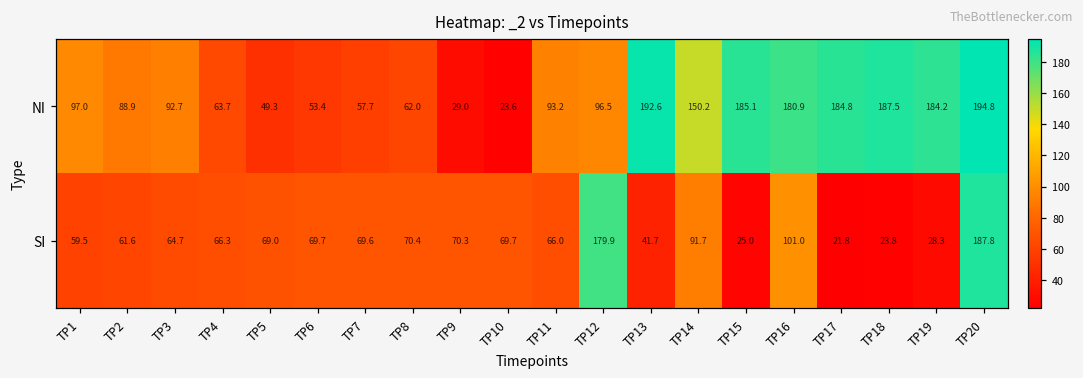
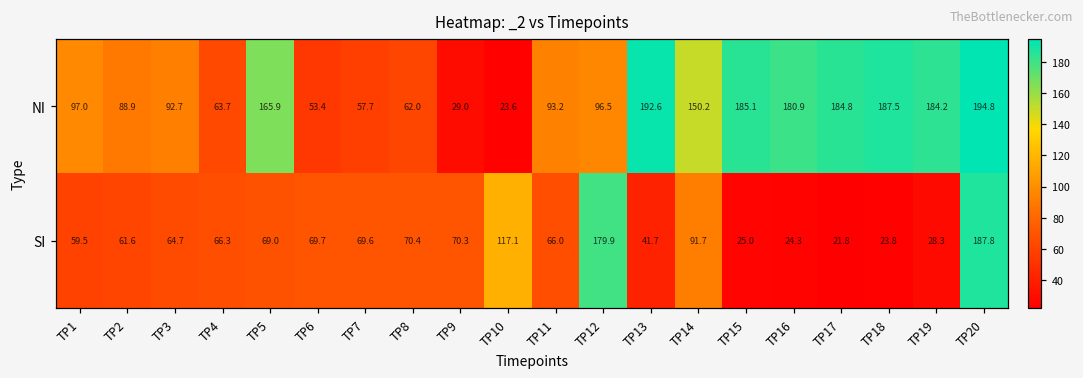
  {
    "NI": {
      "TP1": 97.0,
      "TP2": 88.9,
      "TP3": 92.7,
      "TP4": 63.7,
-     "TP5": 49.3,
+     "TP5": 165.9,
      "TP6": 53.4,
      "TP7": 57.7,
      "TP8": 62.0,
      "TP9": 29.0,
      "TP10": 23.6,
      "TP11": 93.2,
      "TP12": 96.5,
      "TP13": 192.6,
      "TP14": 150.2,
      "TP15": 185.1,
      "TP16": 180.9,
      "TP17": 184.8,
      "TP18": 187.5,
      "TP19": 184.2,
      "TP20": 194.8
    },
    "SI": {
      "TP1": 59.5,
      "TP2": 61.6,
      "TP3": 64.7,
      "TP4": 66.3,
      "TP5": 69.0,
      "TP6": 69.7,
      "TP7": 69.6,
      "TP8": 70.4,
      "TP9": 70.3,
-     "TP10": 69.7,
+     "TP10": 117.1,
      "TP11": 66.0,
      "TP12": 179.9,
      "TP13": 41.7,
      "TP14": 91.7,
      "TP15": 25.0,
-     "TP16": 101.0,
+     "TP16": 24.3,
      "TP17": 21.8,
      "TP18": 23.8,
      "TP19": 28.3,
      "TP20": 187.8
    }
  }
